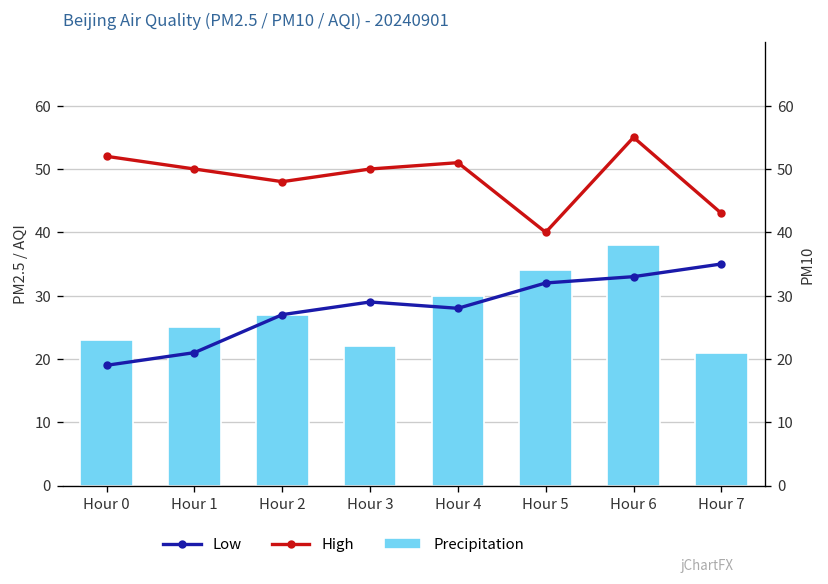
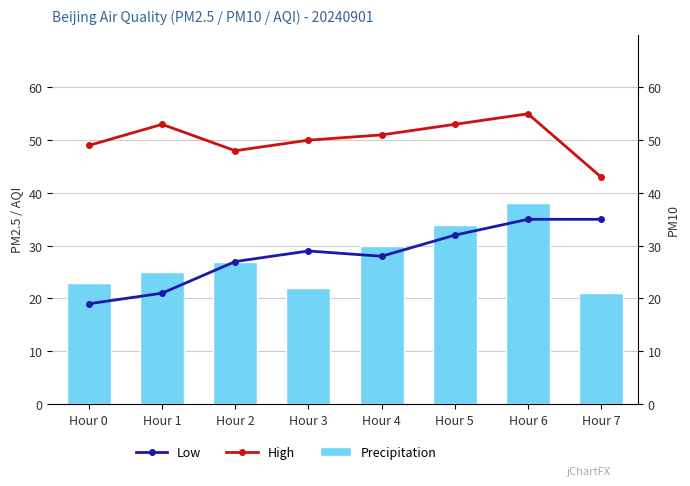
  {
    "Precipitation": {
      "Hour 0": 23,
      "Hour 1": 25,
      "Hour 2": 27,
      "Hour 3": 22,
      "Hour 4": 30,
      "Hour 5": 34,
      "Hour 6": 38,
      "Hour 7": 21
    },
    "Low": {
      "Hour 0": 19,
      "Hour 1": 21,
      "Hour 2": 27,
      "Hour 3": 29,
      "Hour 4": 28,
      "Hour 5": 32,
-     "Hour 6": 33,
+     "Hour 6": 35,
      "Hour 7": 35
    },
    "High": {
-     "Hour 0": 52,
-     "Hour 1": 50,
+     "Hour 0": 49,
+     "Hour 1": 53,
      "Hour 2": 48,
      "Hour 3": 50,
      "Hour 4": 51,
-     "Hour 5": 40,
+     "Hour 5": 53,
      "Hour 6": 55,
      "Hour 7": 43
    }
  }
